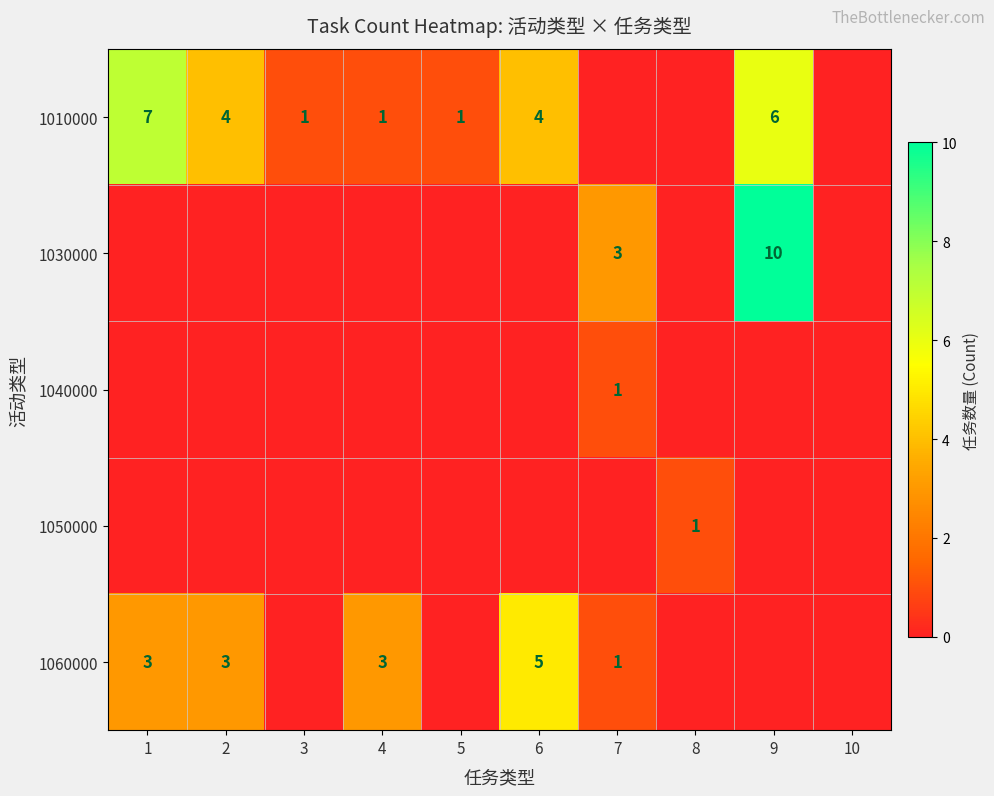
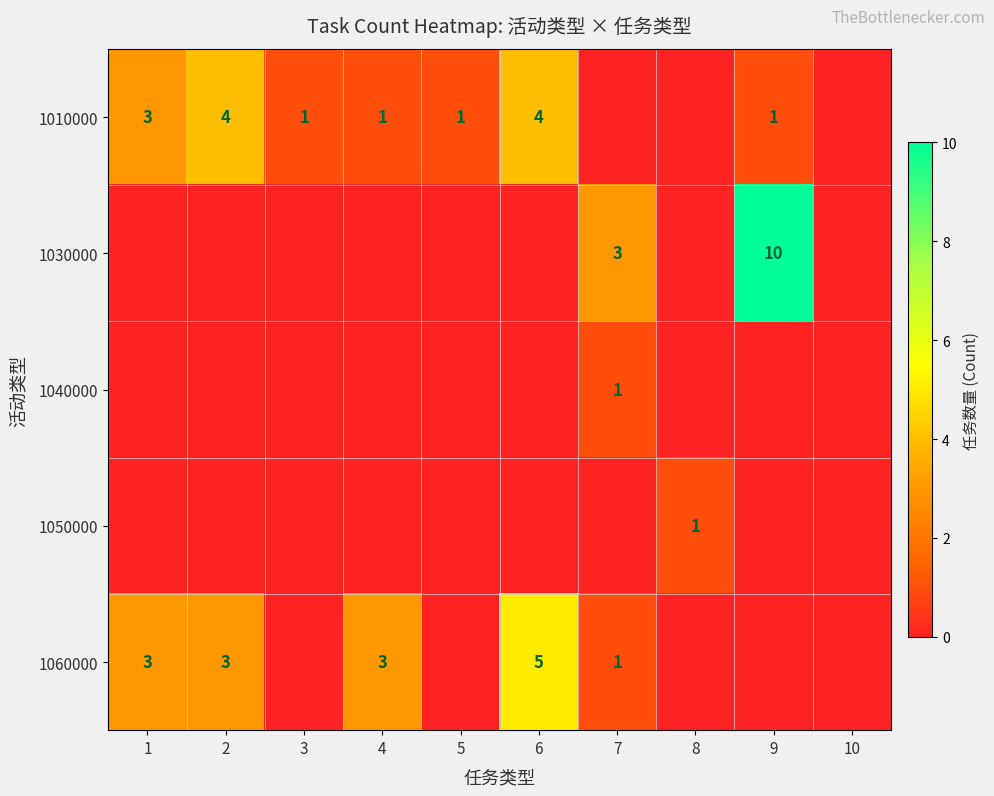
  {
    "1010000": {
-     "1": 7,
+     "1": 3,
      "2": 4,
      "3": 1,
      "4": 1,
      "5": 1,
      "6": 4,
-     "9": 6
+     "9": 1
    },
    "1030000": {
      "7": 3,
      "9": 10
    },
    "1040000": {
      "7": 1
    },
    "1050000": {
      "8": 1
    },
    "1060000": {
      "1": 3,
      "2": 3,
      "4": 3,
      "6": 5,
      "7": 1
    }
  }
